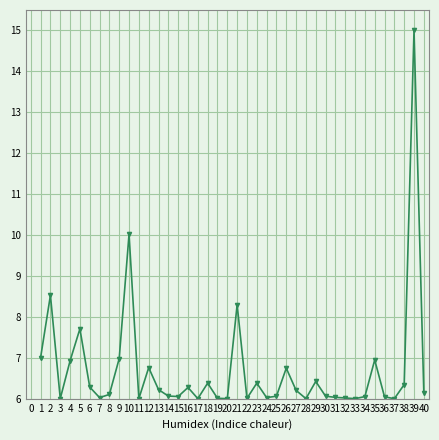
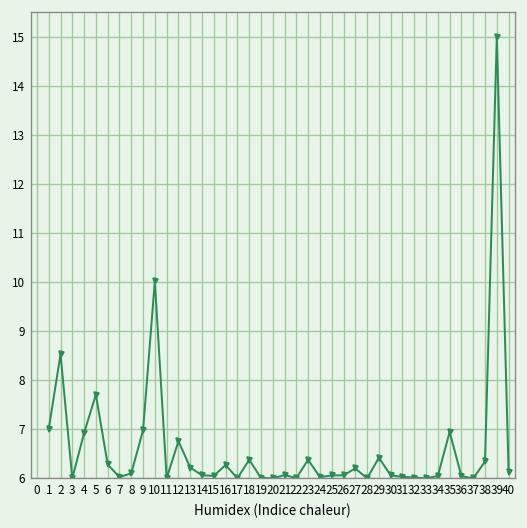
  {
    "1": 7.0,
    "2": 8.5,
    "3": 6.0,
    "4": 6.9,
    "5": 7.7,
    "6": 6.3,
    "7": 6.0,
    "8": 6.1,
    "9": 7.0,
    "10": 10.0,
    "11": 6.0,
    "12": 6.8,
    "13": 6.2,
    "14": 6.1,
    "15": 6.1,
    "16": 6.3,
    "17": 6.0,
    "18": 6.4,
    "19": 6.0,
    "20": 6.0,
-   "21": 8.3,
+   "21": 6.1,
    "22": 6.0,
    "23": 6.4,
    "24": 6.0,
    "25": 6.1,
-   "26": 6.7,
+   "26": 6.1,
    "27": 6.2,
    "28": 6.0,
    "29": 6.4,
    "30": 6.1,
    "31": 6.0,
    "32": 6.0,
    "33": 6.0,
    "34": 6.1,
    "35": 6.9,
    "36": 6.0,
    "37": 6.0,
    "38": 6.3,
    "39": 15.0,
    "40": 6.1
  }
